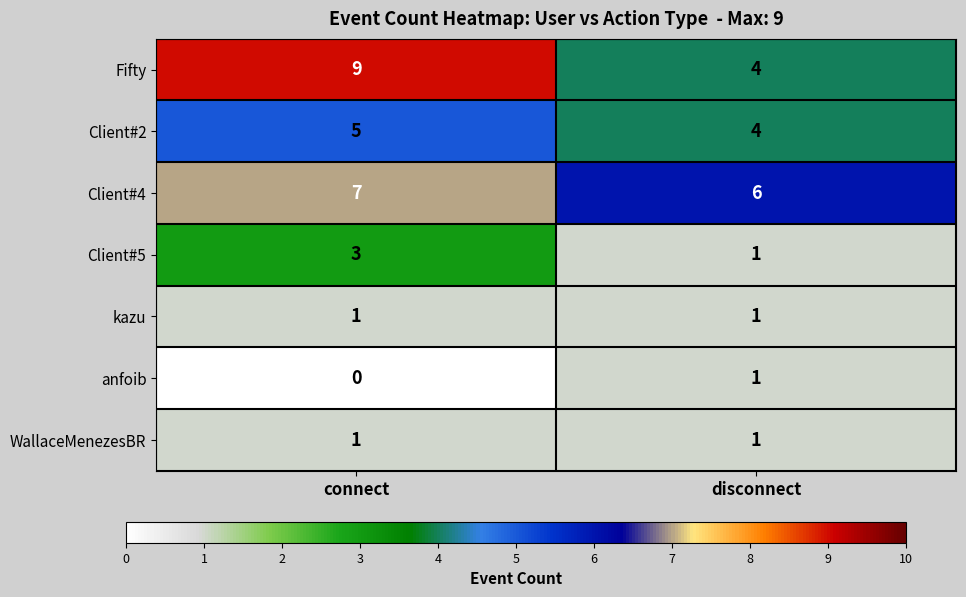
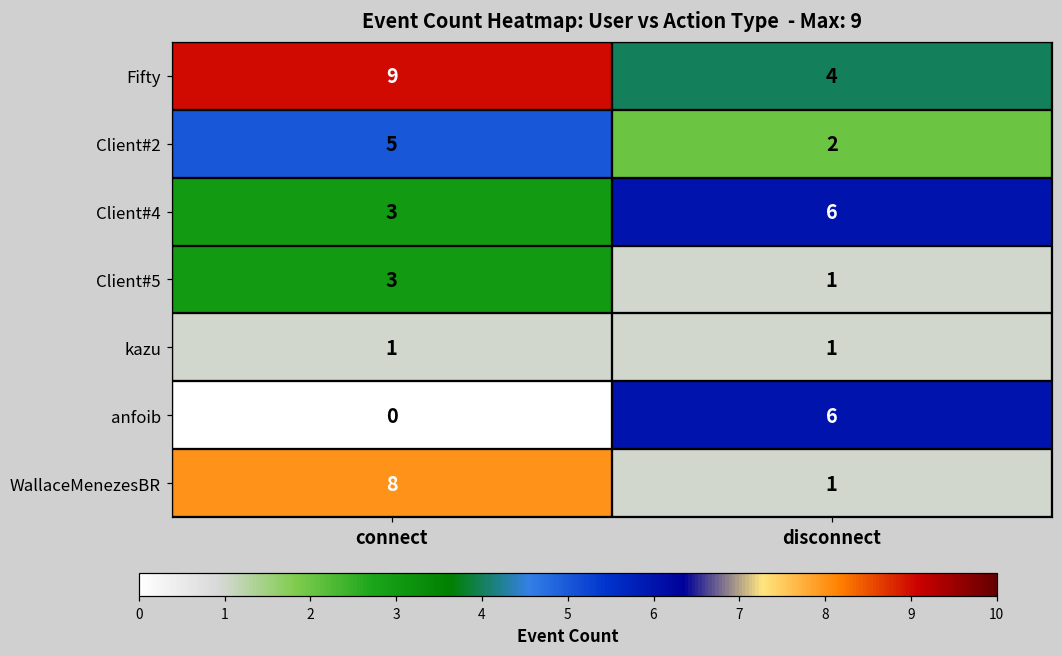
  {
    "Fifty": {
      "connect": 9,
      "disconnect": 4
    },
    "Client#2": {
      "connect": 5,
-     "disconnect": 4
+     "disconnect": 2
    },
    "Client#4": {
-     "connect": 7,
+     "connect": 3,
      "disconnect": 6
    },
    "Client#5": {
      "connect": 3,
      "disconnect": 1
    },
    "kazu": {
      "connect": 1,
      "disconnect": 1
    },
    "anfoib": {
      "connect": 0,
-     "disconnect": 1
+     "disconnect": 6
    },
    "WallaceMenezesBR": {
-     "connect": 1,
+     "connect": 8,
      "disconnect": 1
    }
  }
